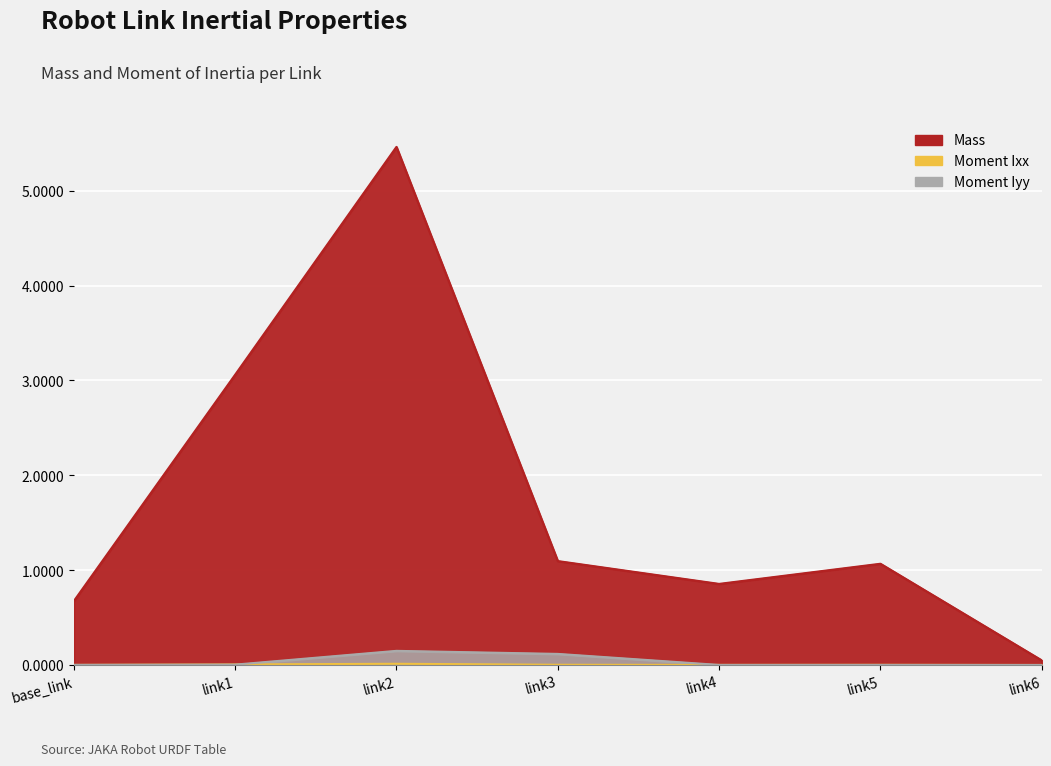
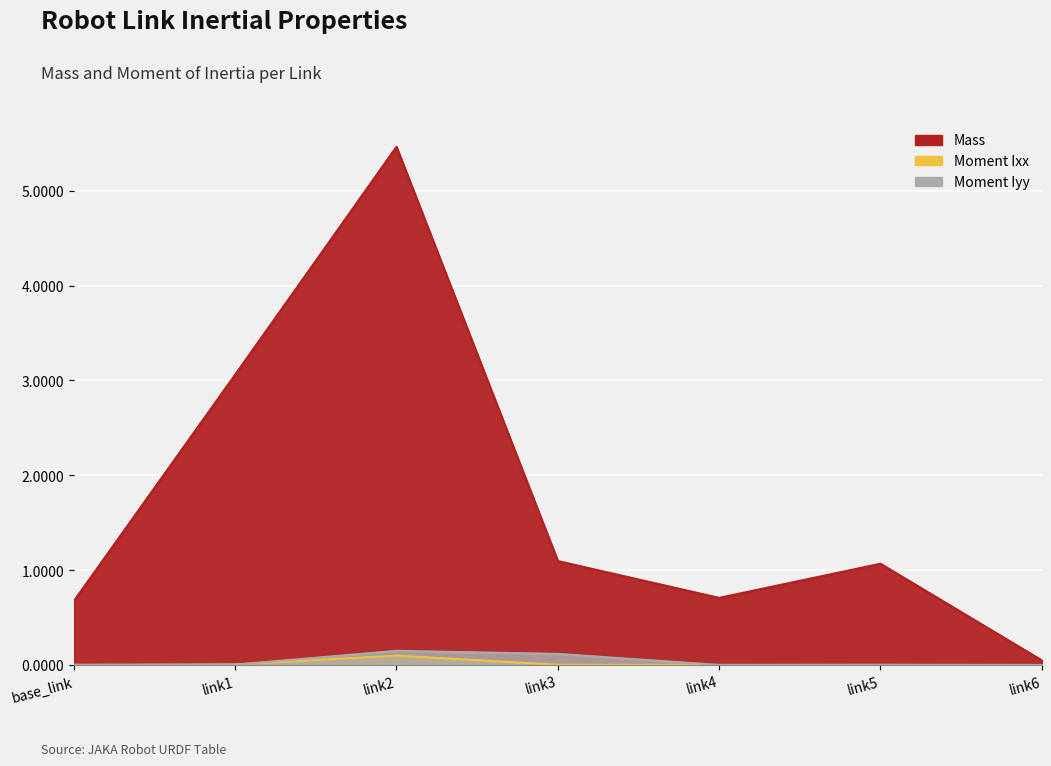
  {
    "Mass": {
      "base_link": 0.7,
      "link1": 3.1,
      "link2": 5.5,
      "link3": 1.1,
-     "link4": 0.9,
+     "link4": 0.7,
      "link5": 1.1,
      "link6": 0.0
    },
    "Moment Ixx": {
-     "link2": 0.0,
+     "link2": 0.1,
      "link3": 0.0
    },
    "Moment Iyy": {
      "link2": 0.1,
      "link3": 0.1
    }
  }
